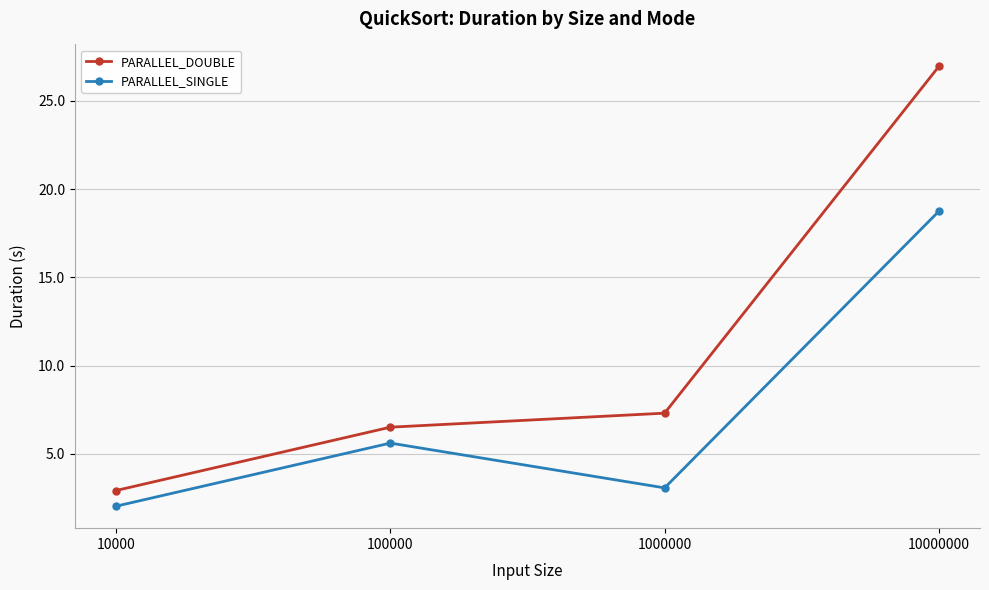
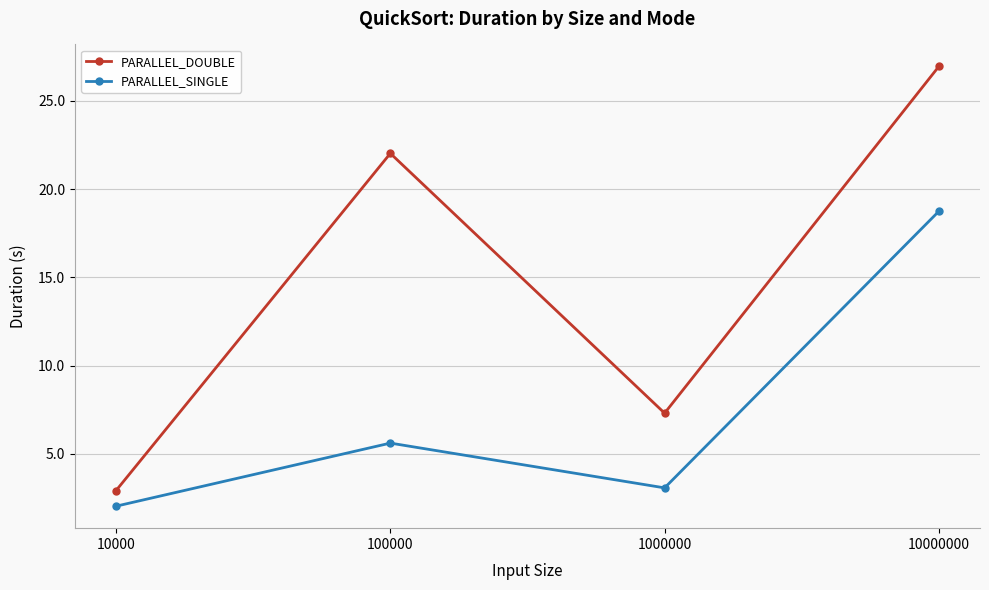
  {
    "PARALLEL_DOUBLE": {
      "10000": 2.9,
-     "100000": 6.5,
+     "100000": 22.0,
      "1000000": 7.3,
      "10000000": 26.9
    },
    "PARALLEL_SINGLE": {
      "10000": 2.0,
      "100000": 5.6,
      "1000000": 3.1,
      "10000000": 18.7
    }
  }
